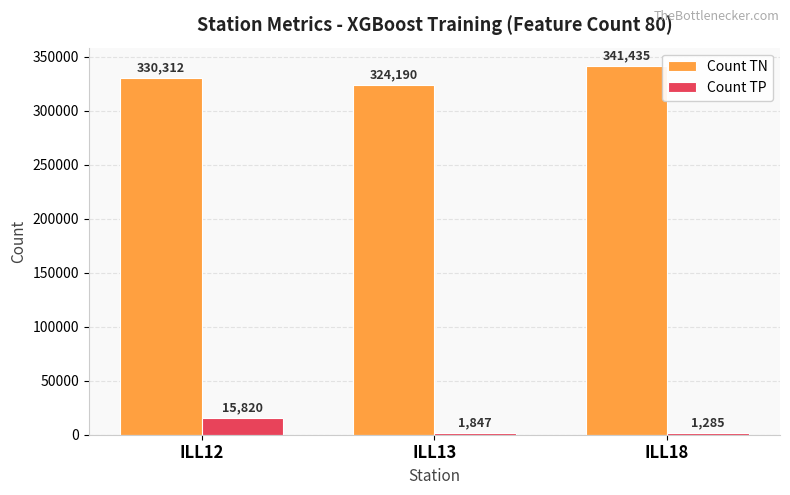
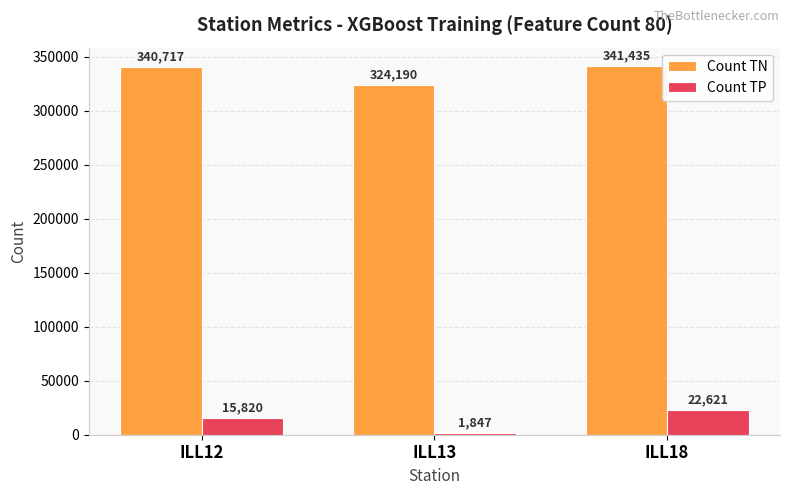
  {
    "Count TN": {
-     "ILL12": "330,312",
+     "ILL12": "340,717",
      "ILL13": "324,190",
      "ILL18": "341,435"
    },
    "Count TP": {
      "ILL12": "15,820",
      "ILL13": "1,847",
-     "ILL18": "1,285"
+     "ILL18": "22,621"
    }
  }
